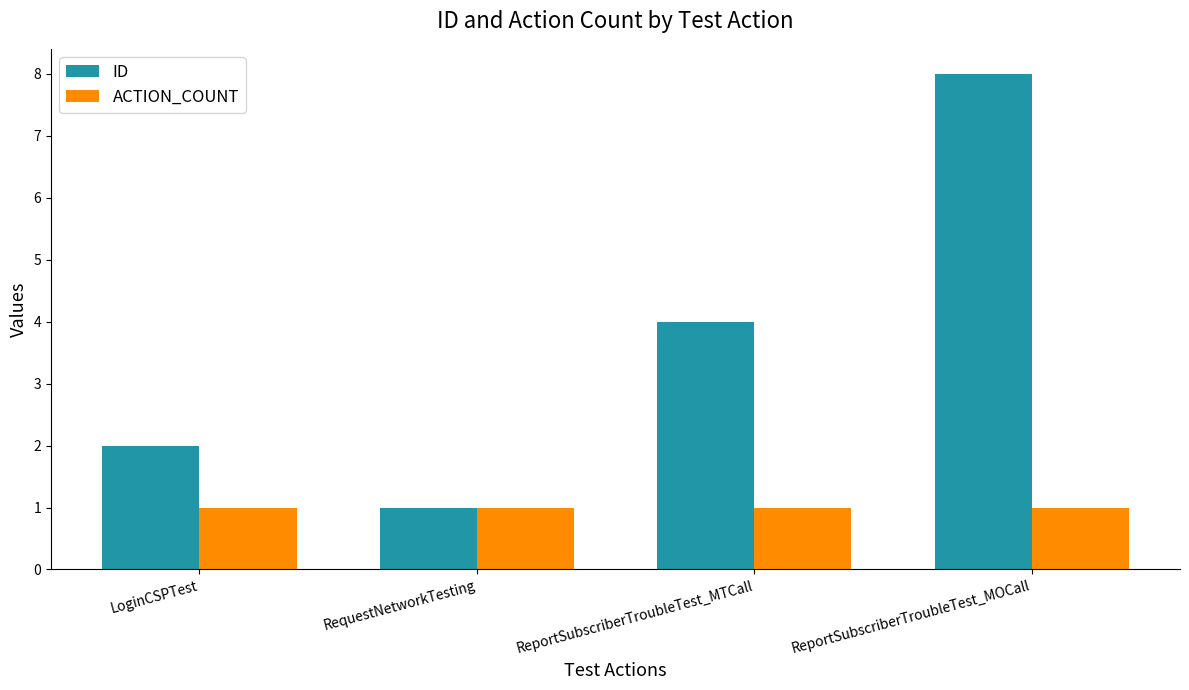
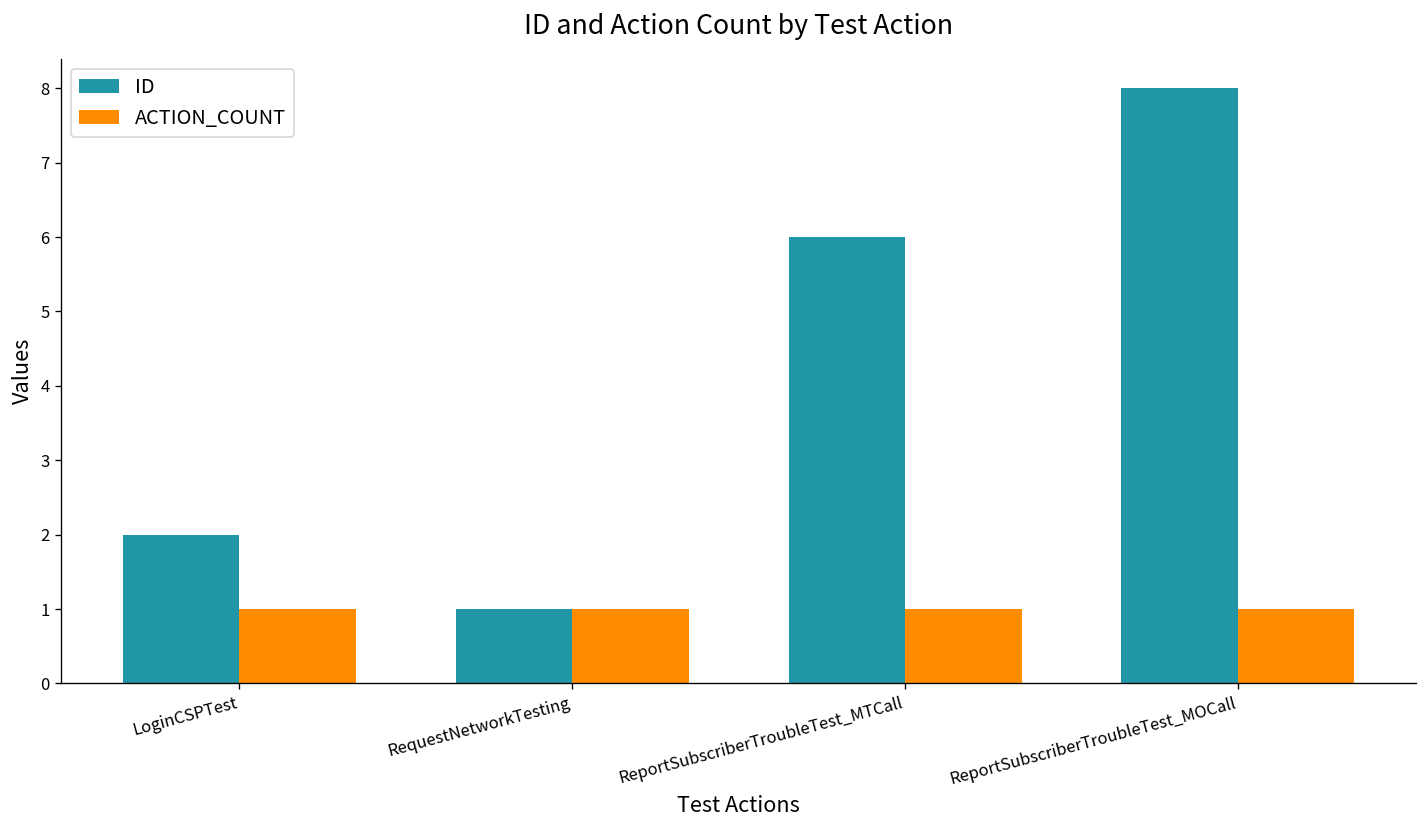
  {
    "ID": {
      "LoginCSPTest": 2,
      "RequestNetworkTesting": 1,
-     "ReportSubscriberTroubleTest_MTCall": 4,
+     "ReportSubscriberTroubleTest_MTCall": 6,
      "ReportSubscriberTroubleTest_MOCall": 8
    },
    "ACTION_COUNT": {
      "LoginCSPTest": 1,
      "RequestNetworkTesting": 1,
      "ReportSubscriberTroubleTest_MTCall": 1,
      "ReportSubscriberTroubleTest_MOCall": 1
    }
  }
